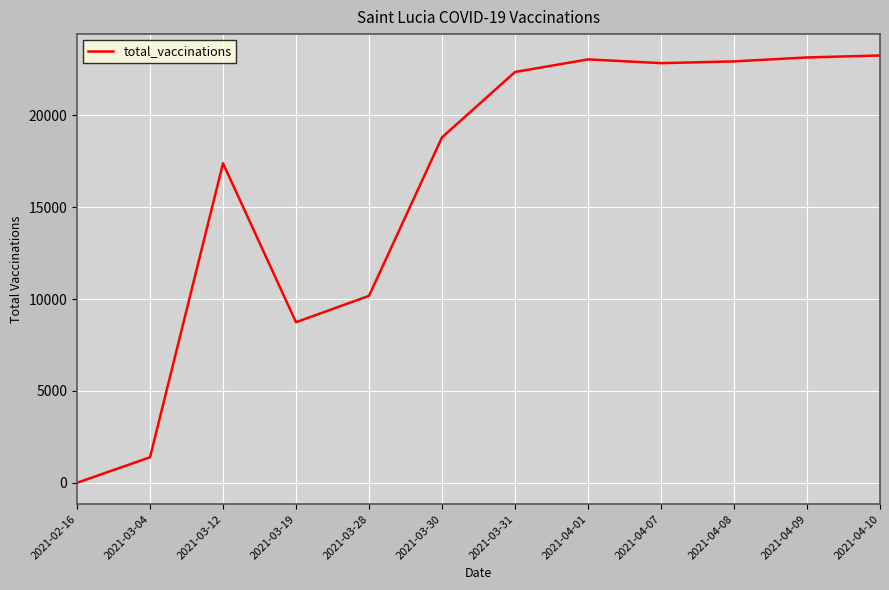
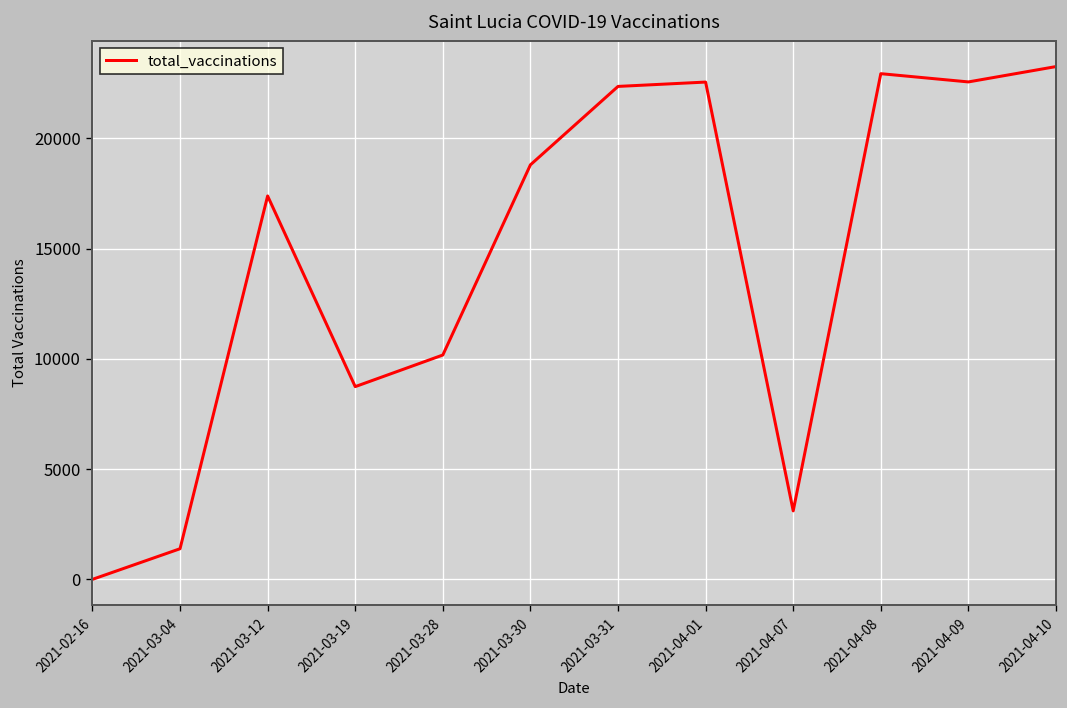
  {
    "2021-02-16": 0,
    "2021-03-04": 1400,
    "2021-03-12": 17400,
    "2021-03-19": 8700,
    "2021-03-28": 10200,
    "2021-03-30": 18800,
    "2021-03-31": 22400,
-   "2021-04-01": 23000,
-   "2021-04-07": 22800,
+   "2021-04-01": 22600,
+   "2021-04-07": 3100,
    "2021-04-08": 22900,
-   "2021-04-09": 23200,
+   "2021-04-09": 22600,
    "2021-04-10": 23300
  }
